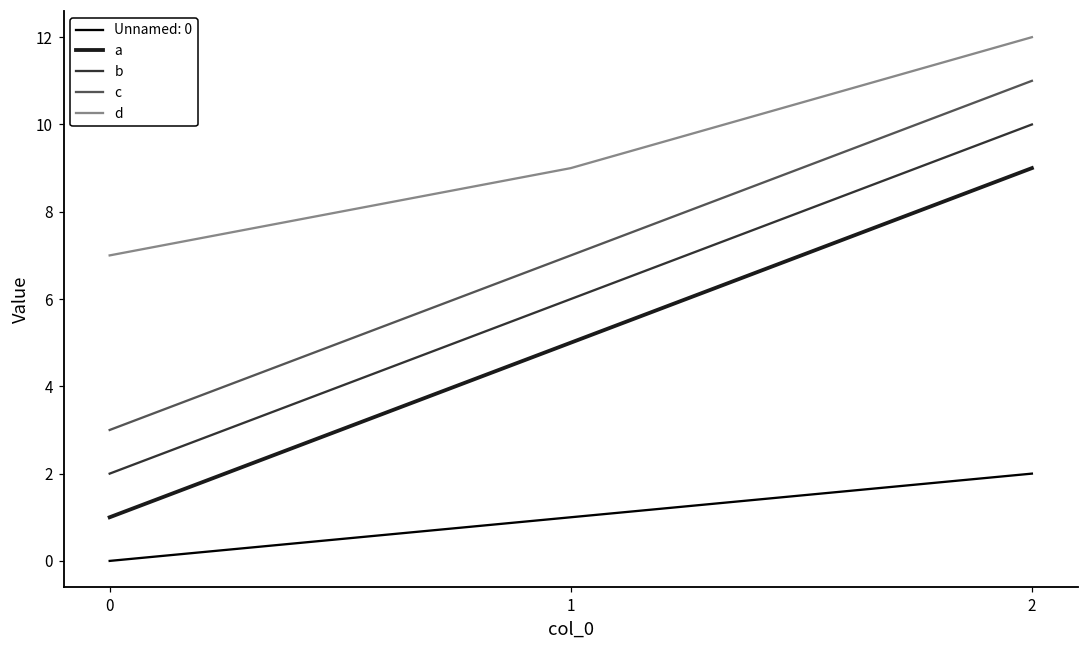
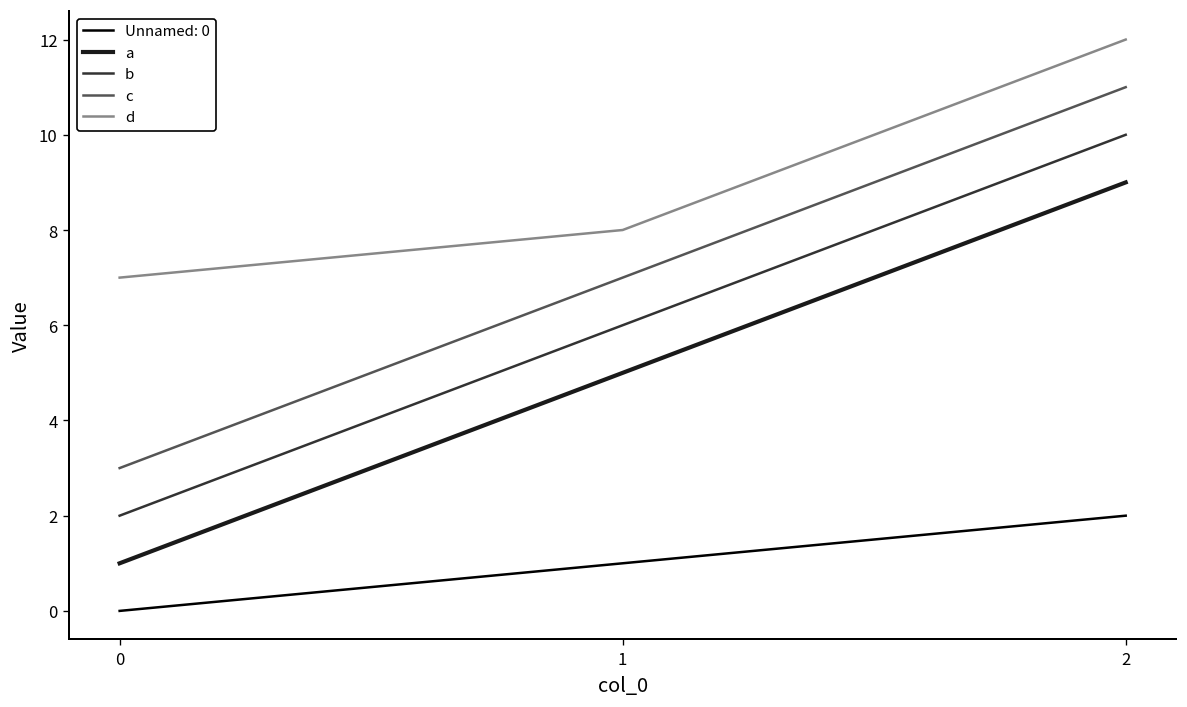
  {
    "d": {
      "0": 7,
-     "1": 9,
+     "1": 8,
      "2": 12
    }
  }
